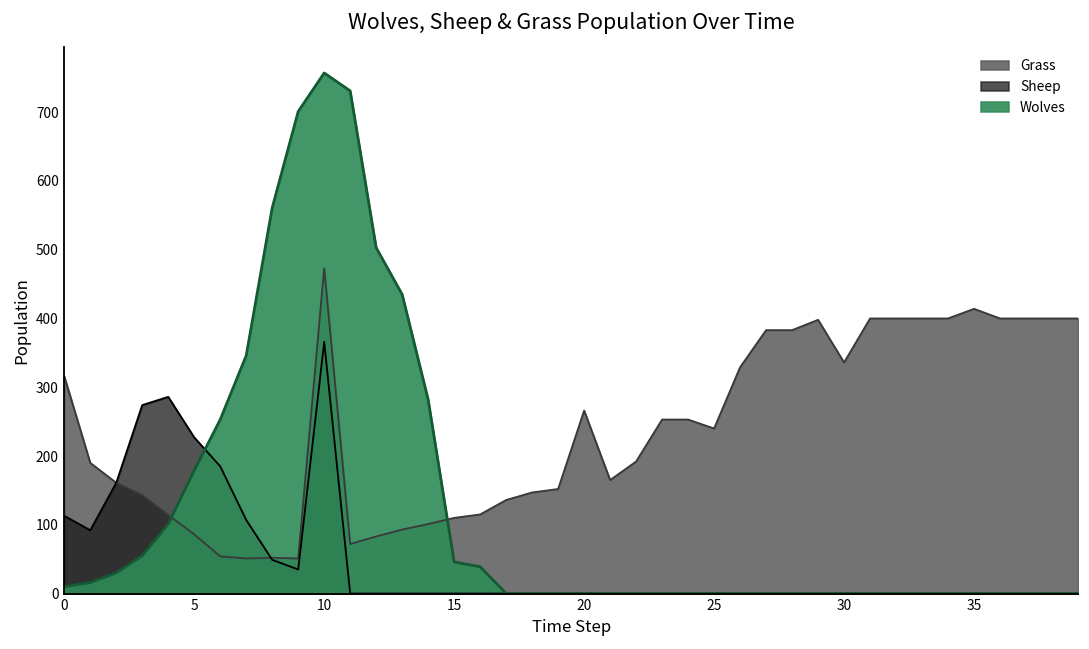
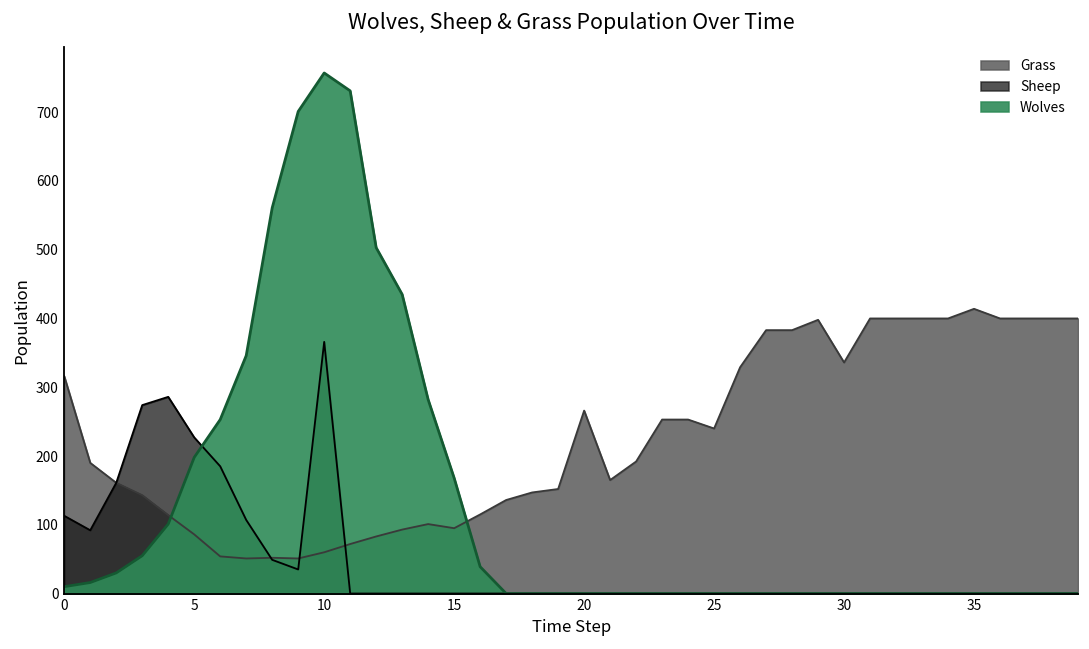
  {
    "Grass": {
      "0": 320,
      "5": 90,
-     "10": 470,
-     "15": 110,
+     "10": 60,
+     "15": 100,
      "20": 270,
      "25": 240,
      "30": 340,
      "35": 410
    },
    "Sheep": {
      "0": 110,
      "5": 230,
      "10": 370,
      "15": 0
    },
    "Wolves": {
      "0": 10,
-     "5": 180,
+     "5": 200,
      "10": 760,
-     "15": 50
+     "15": 170
    }
  }
